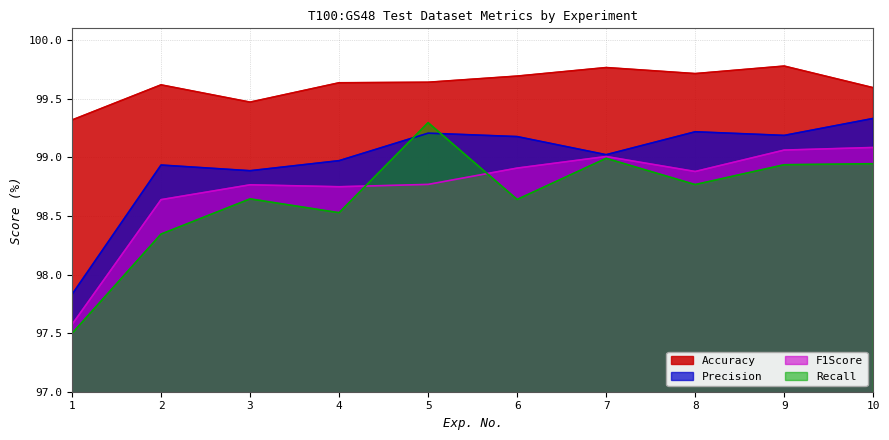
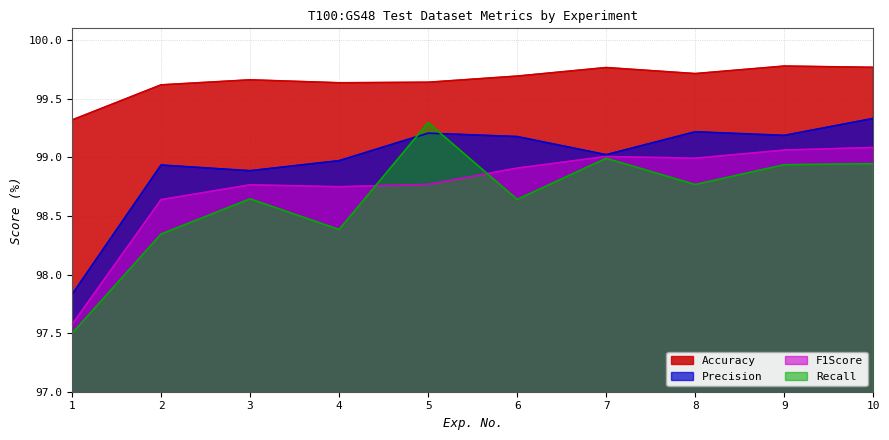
  {
    "Accuracy": {
      "1": 99.32,
      "2": 99.62,
-     "3": 99.47,
+     "3": 99.66,
      "4": 99.64,
      "5": 99.64,
      "6": 99.69,
      "7": 99.77,
      "8": 99.71,
      "9": 99.78,
-     "10": 99.59
+     "10": 99.77
    },
    "Precision": {
      "1": 97.83,
      "2": 98.93,
      "3": 98.89,
      "4": 98.97,
      "5": 99.21,
      "6": 99.18,
      "8": 99.22,
      "9": 99.19,
      "10": 99.33
    },
    "F1Score": {
      "1": 97.57,
      "2": 98.64,
      "3": 98.77,
      "4": 98.75,
      "5": 98.77,
      "6": 98.91,
-     "8": 98.88,
+     "8": 98.99,
      "9": 99.06,
      "10": 99.08
    },
    "Recall": {
      "1": 97.50,
      "2": 98.34,
      "3": 98.65,
-     "4": 98.53,
+     "4": 98.38,
      "5": 99.30,
      "6": 98.64,
      "8": 98.77,
      "9": 98.94,
      "10": 98.95
    }
  }
